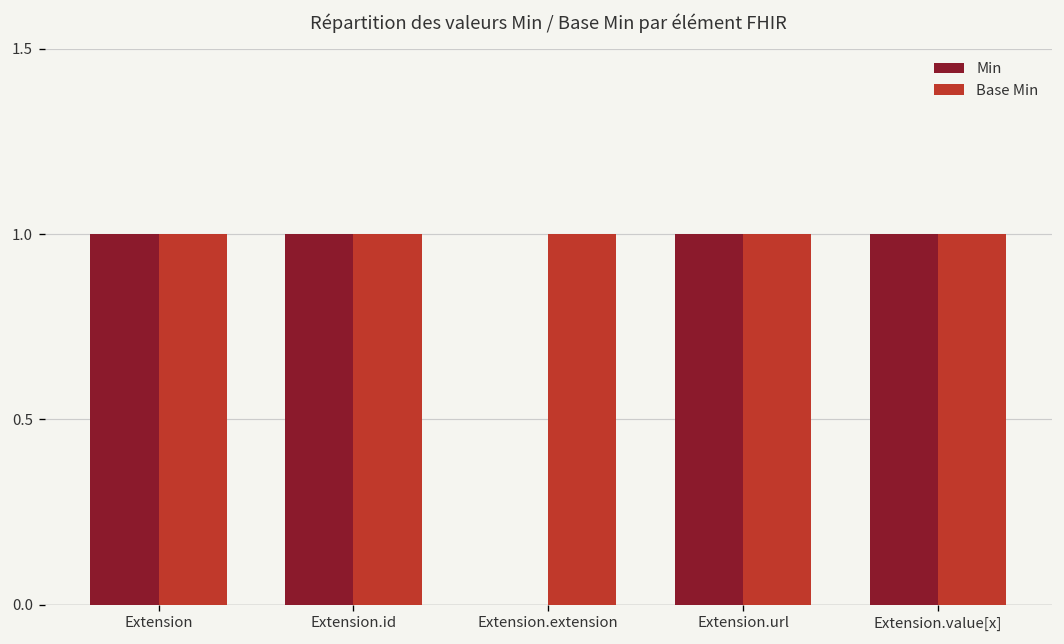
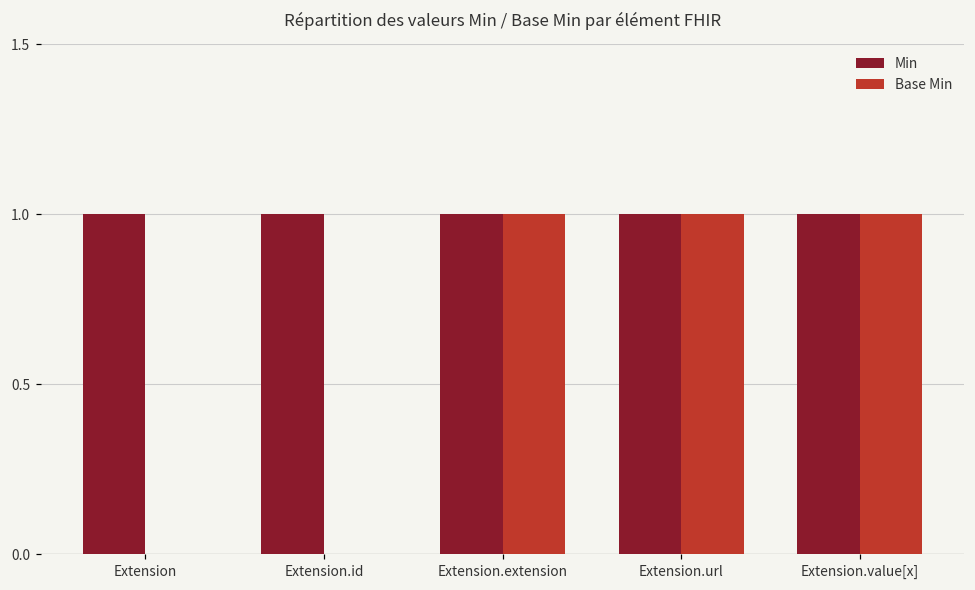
  {
    "Min": {
      "Extension": 1,
      "Extension.id": 1,
-     "Extension.extension": 0,
+     "Extension.extension": 1,
      "Extension.url": 1,
      "Extension.value[x]": 1
    },
    "Base Min": {
-     "Extension": 1,
-     "Extension.id": 1,
+     "Extension": 0,
+     "Extension.id": 0,
      "Extension.extension": 1,
      "Extension.url": 1,
      "Extension.value[x]": 1
    }
  }
